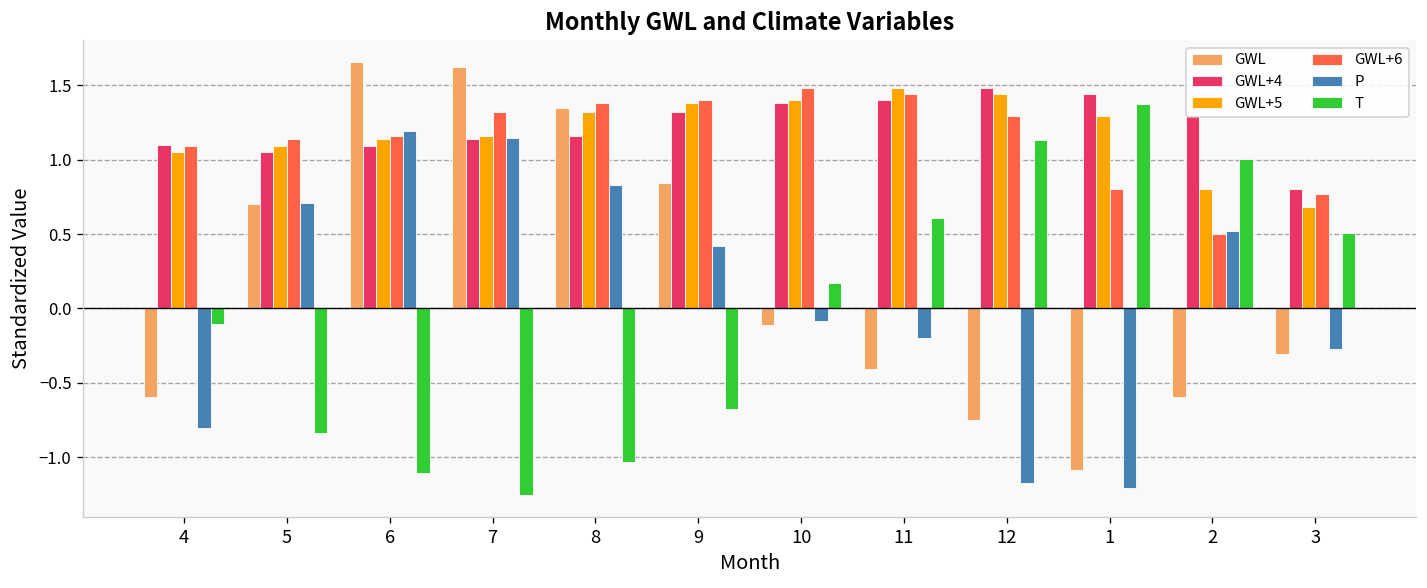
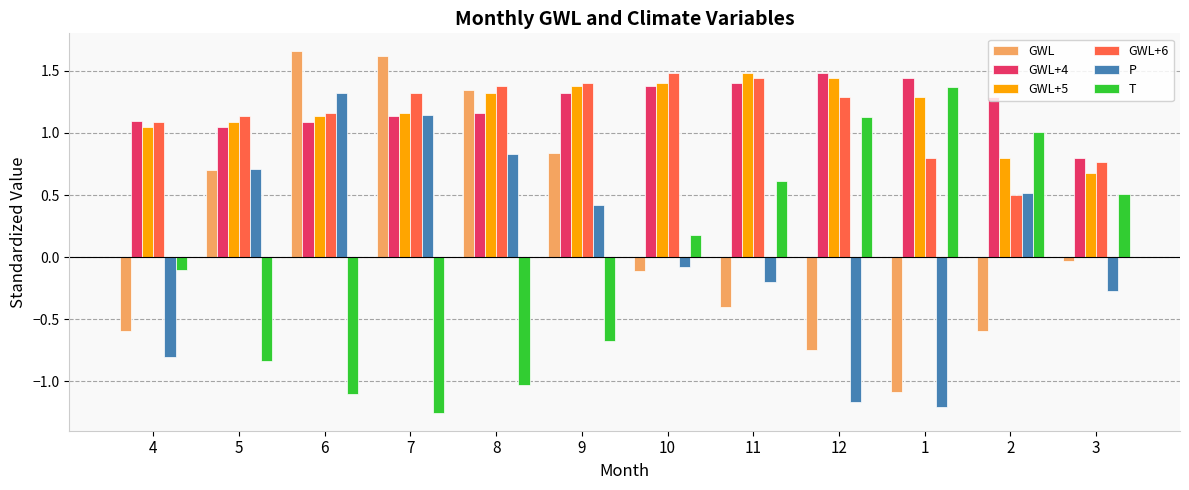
  {
    "GWL": {
      "4": -0.59,
      "5": 0.70,
      "6": 1.66,
      "7": 1.62,
      "8": 1.35,
      "9": 0.84,
      "10": -0.11,
      "11": -0.40,
      "12": -0.75,
      "1": -1.09,
      "2": -0.59,
-     "3": -0.30
+     "3": -0.03
    },
    "GWL+4": {
      "4": 1.10,
      "5": 1.05,
      "6": 1.09,
      "7": 1.14,
      "8": 1.16,
      "9": 1.32,
      "10": 1.38,
      "11": 1.40,
      "12": 1.48,
      "1": 1.44,
      "3": 0.80
    },
    "GWL+5": {
      "4": 1.05,
      "5": 1.09,
      "6": 1.14,
      "7": 1.16,
      "8": 1.32,
      "9": 1.38,
      "10": 1.40,
      "11": 1.48,
      "12": 1.44,
      "1": 1.29,
      "2": 0.80,
      "3": 0.68
    },
    "GWL+6": {
      "4": 1.09,
      "5": 1.14,
      "6": 1.16,
      "7": 1.32,
      "8": 1.38,
      "9": 1.40,
      "10": 1.48,
      "11": 1.44,
      "12": 1.29,
      "1": 0.80,
      "2": 0.50,
      "3": 0.77
    },
    "P": {
      "4": -0.81,
      "5": 0.71,
-     "6": 1.19,
+     "6": 1.32,
      "7": 1.14,
      "8": 0.83,
      "9": 0.42,
      "10": -0.08,
      "11": -0.20,
      "12": -1.17,
      "1": -1.20,
      "2": 0.52,
      "3": -0.27
    },
    "T": {
      "4": -0.10,
      "5": -0.84,
      "6": -1.11,
      "7": -1.25,
      "8": -1.03,
      "9": -0.67,
      "10": 0.17,
      "11": 0.61,
      "12": 1.13,
      "1": 1.37,
      "2": 1.01,
      "3": 0.51
    }
  }
